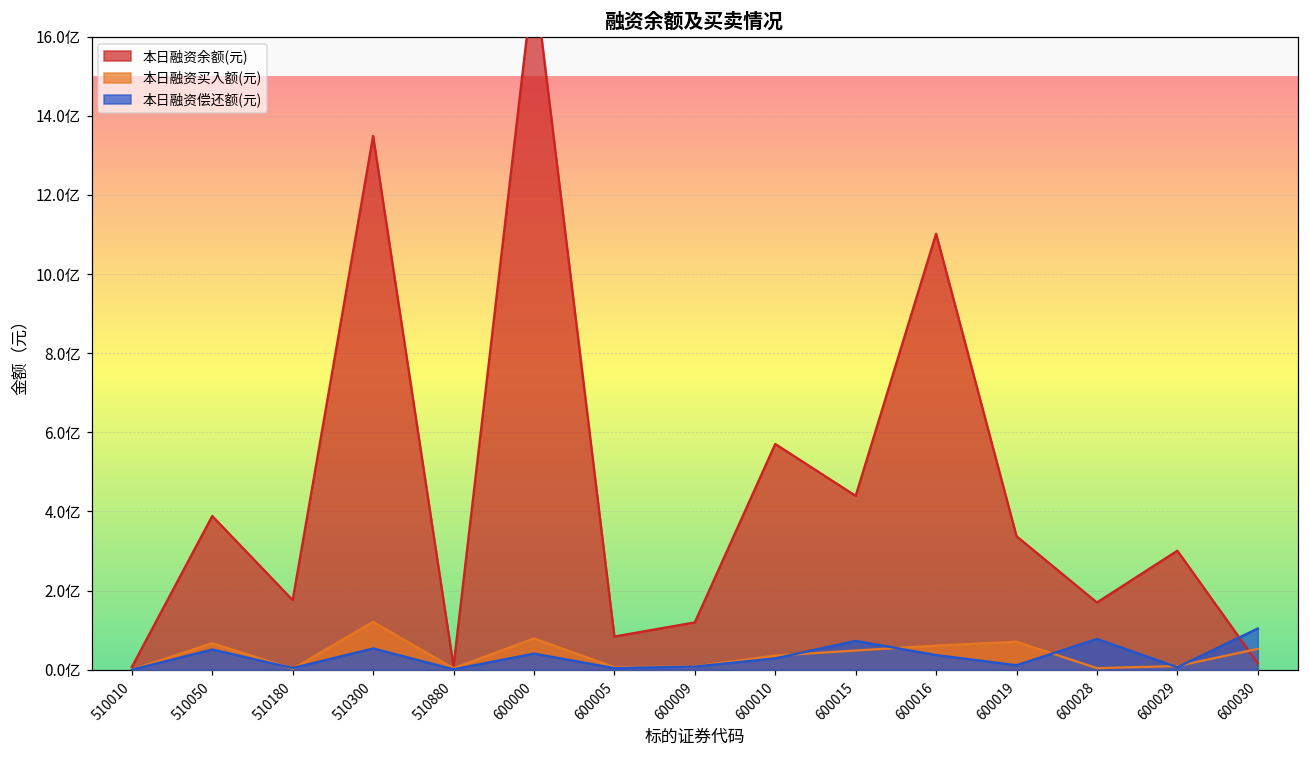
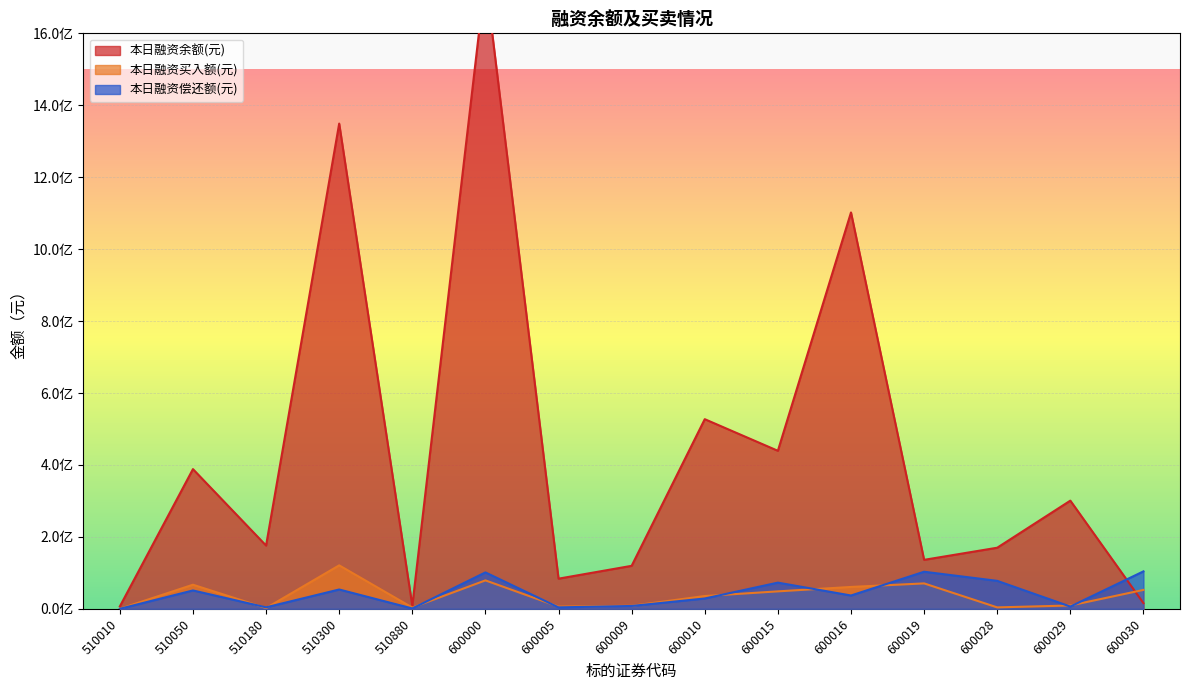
  {
    "本日融资余额(元)": {
      "510050": "3.9亿",
      "510180": "1.8亿",
      "510300": "13.5亿",
      "600005": "0.8亿",
      "600009": "1.2亿",
-     "600010": "5.7亿",
+     "600010": "5.3亿",
      "600015": "4.4亿",
      "600016": "11.0亿",
-     "600019": "3.4亿",
+     "600019": "1.4亿",
      "600028": "1.7亿",
      "600029": "3.0亿",
      "600030": "0.2亿"
    },
    "本日融资买入额(元)": {
      "510050": "0.7亿",
      "510300": "1.2亿",
      "600000": "0.8亿",
      "600015": "0.5亿",
      "600016": "0.6亿",
      "600019": "0.7亿",
      "600028": "0.0亿",
      "600030": "0.5亿"
    },
    "本日融资偿还额(元)": {
      "510050": "0.5亿",
      "510300": "0.5亿",
-     "600000": "0.4亿",
+     "600000": "1.0亿",
      "600015": "0.7亿",
      "600016": "0.4亿",
-     "600019": "0.1亿",
+     "600019": "1.0亿",
      "600028": "0.8亿",
      "600030": "1.0亿"
    }
  }
